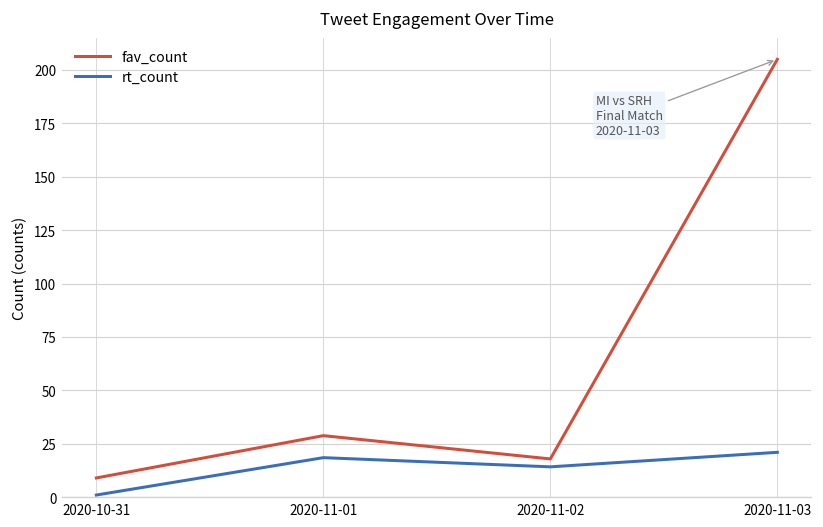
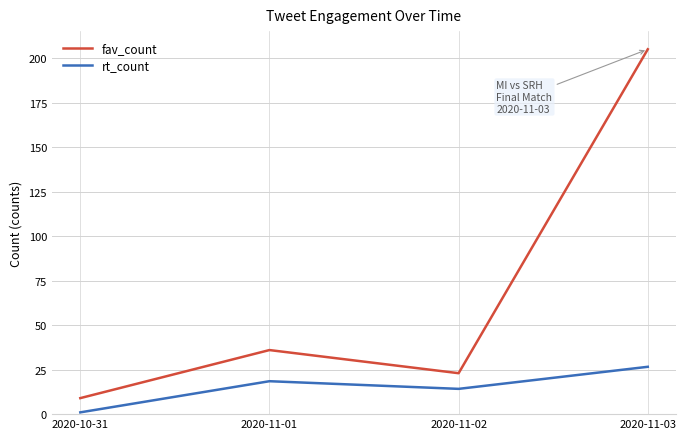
  {
    "fav_count": {
      "2020-10-31": 9,
-     "2020-11-01": 29,
-     "2020-11-02": 18
+     "2020-11-01": 36,
+     "2020-11-02": 23
    },
    "rt_count": {
      "2020-10-31": 1,
      "2020-11-01": 19,
      "2020-11-02": 14,
-     "2020-11-03": 21
+     "2020-11-03": 27
    }
  }
